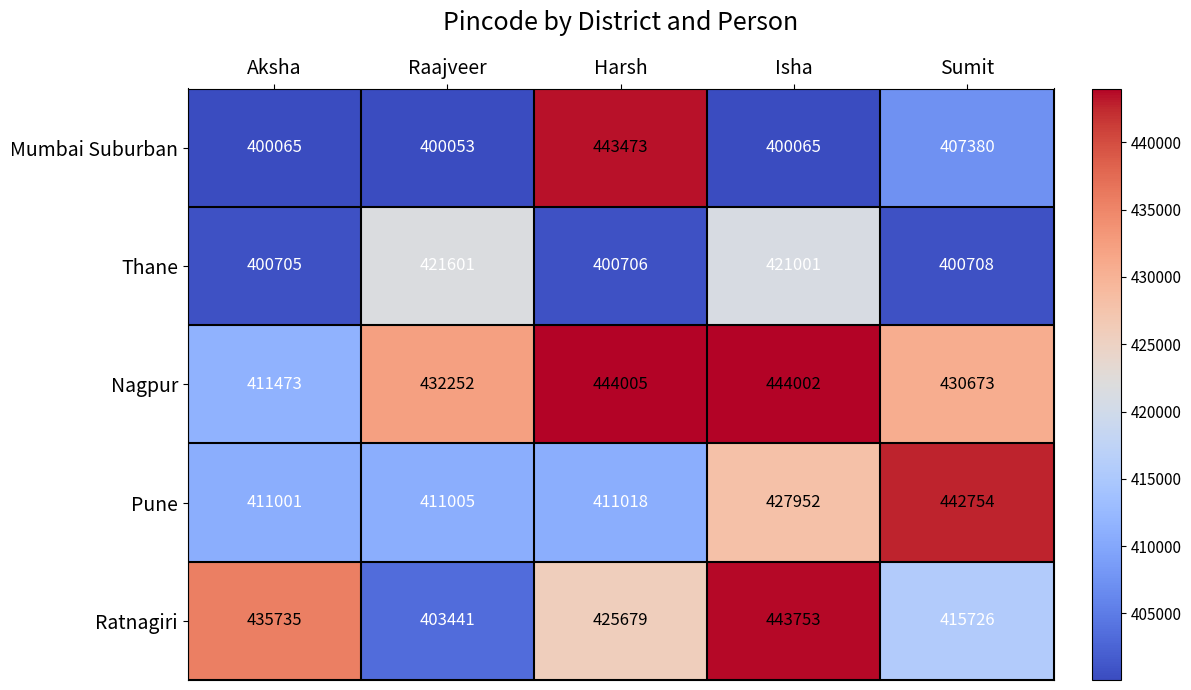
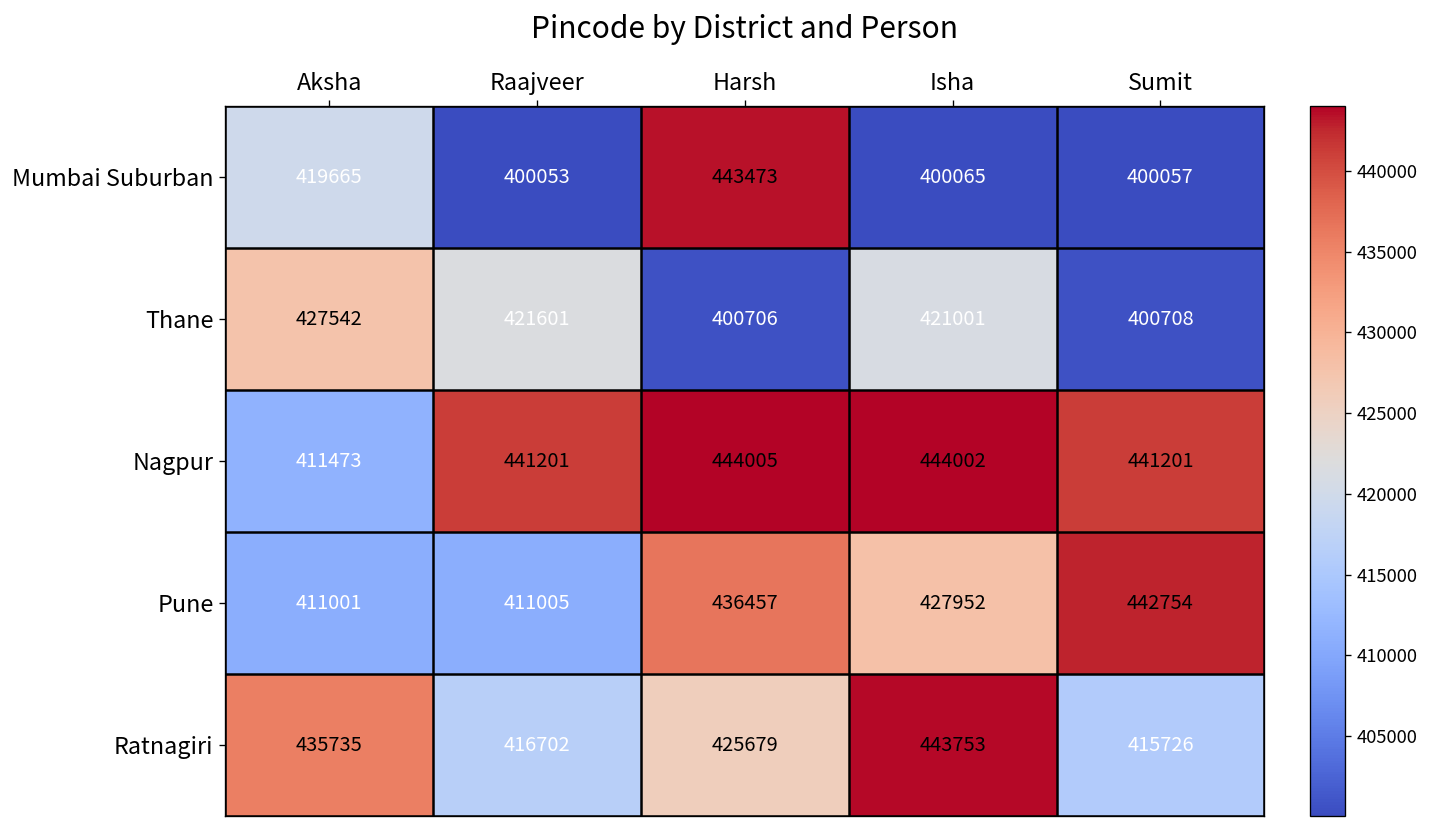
  {
    "Mumbai Suburban": {
-     "Aksha": 400065,
+     "Aksha": 419665,
      "Raajveer": 400053,
      "Harsh": 443473,
      "Isha": 400065,
-     "Sumit": 407380
+     "Sumit": 400057
    },
    "Thane": {
-     "Aksha": 400705,
+     "Aksha": 427542,
      "Harsh": 400706,
      "Sumit": 400708
    },
    "Nagpur": {
      "Aksha": 411473,
-     "Raajveer": 432252,
+     "Raajveer": 441201,
      "Harsh": 444005,
      "Isha": 444002,
-     "Sumit": 430673
+     "Sumit": 441201
    },
    "Pune": {
      "Aksha": 411001,
      "Raajveer": 411005,
-     "Harsh": 411018,
+     "Harsh": 436457,
      "Isha": 427952,
      "Sumit": 442754
    },
    "Ratnagiri": {
      "Aksha": 435735,
-     "Raajveer": 403441,
+     "Raajveer": 416702,
      "Harsh": 425679,
      "Isha": 443753,
      "Sumit": 415726
    }
  }
